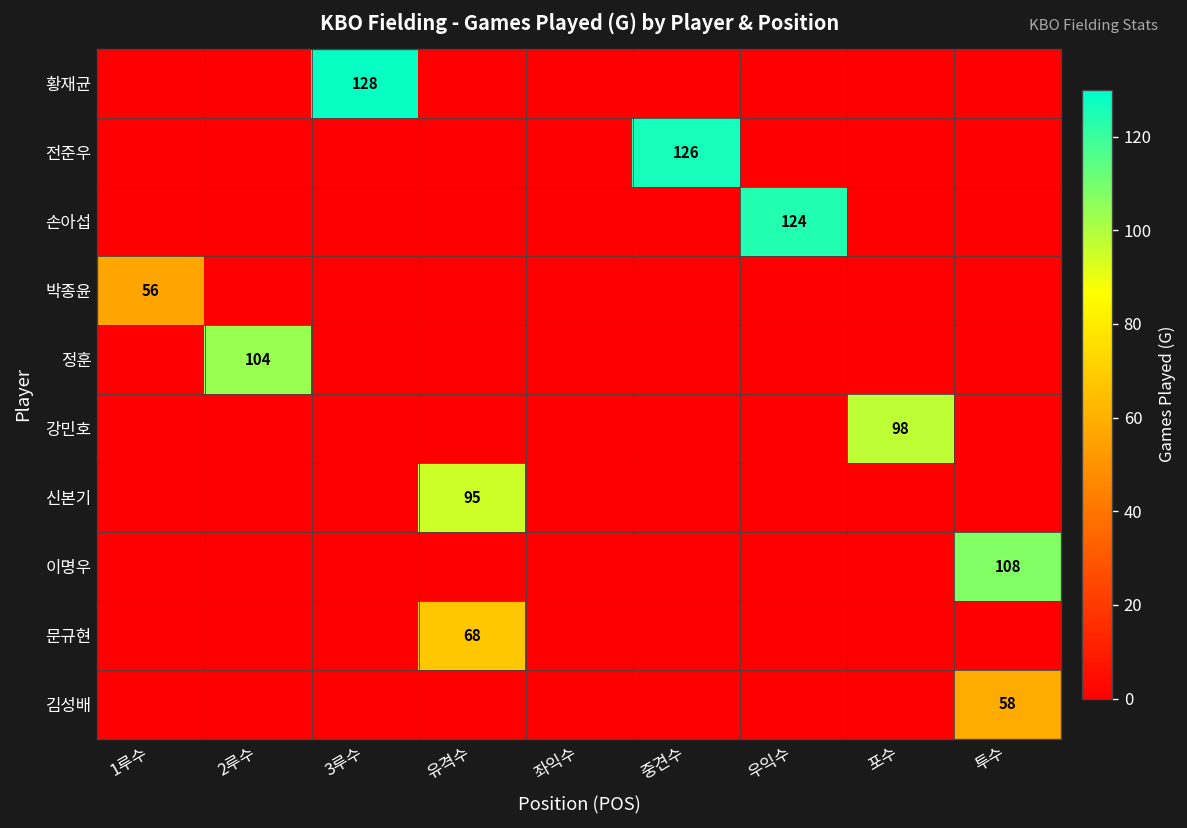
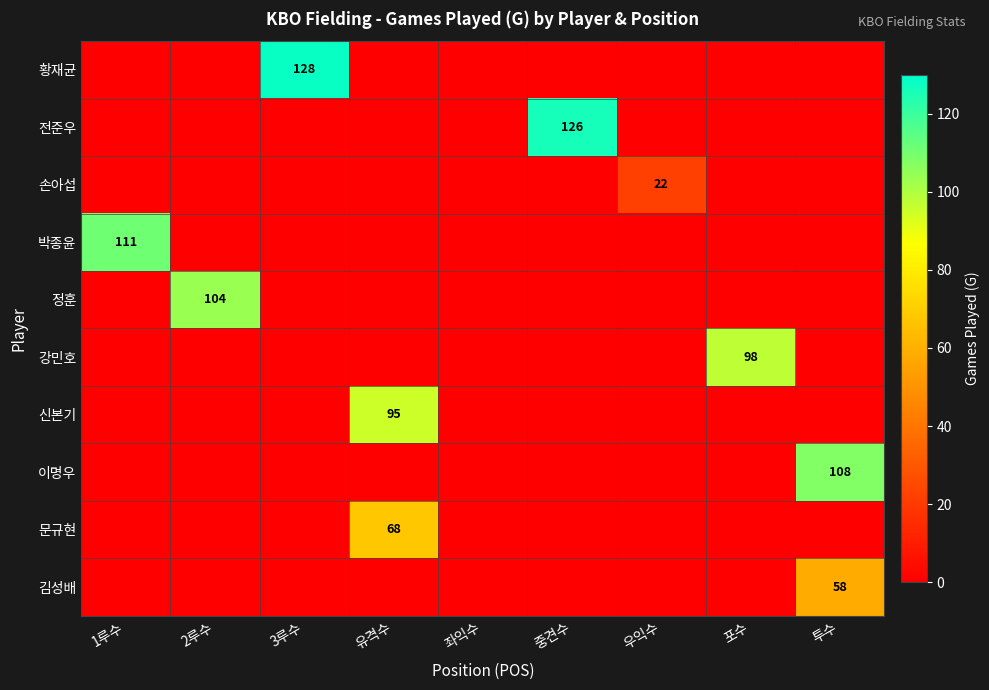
  {
    "황재균": {
      "3루수": 128
    },
    "전준우": {
      "중견수": 126
    },
    "손아섭": {
-     "우익수": 124
+     "우익수": 22
    },
    "박종윤": {
-     "1루수": 56
+     "1루수": 111
    },
    "정훈": {
      "2루수": 104
    },
    "강민호": {
      "포수": 98
    },
    "신본기": {
      "유격수": 95
    },
    "이명우": {
      "투수": 108
    },
    "문규현": {
      "유격수": 68
    },
    "김성배": {
      "투수": 58
    }
  }
